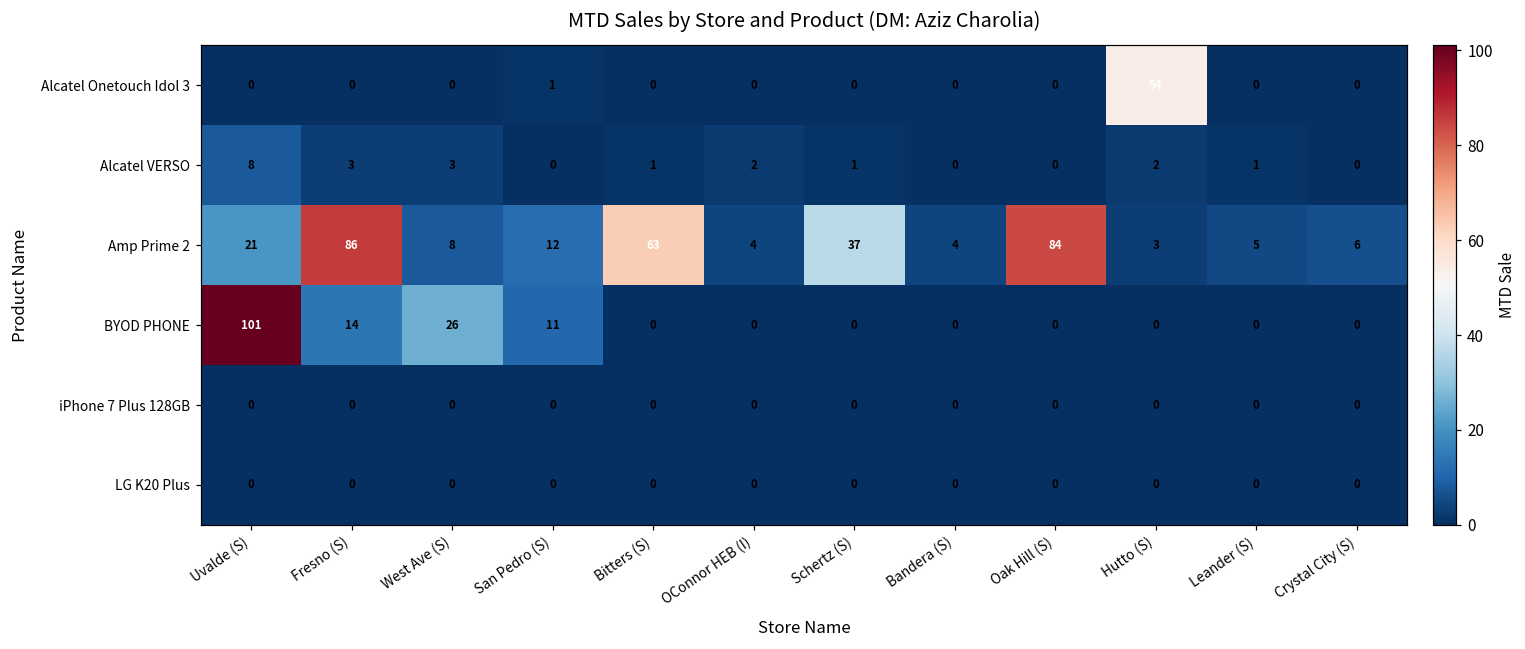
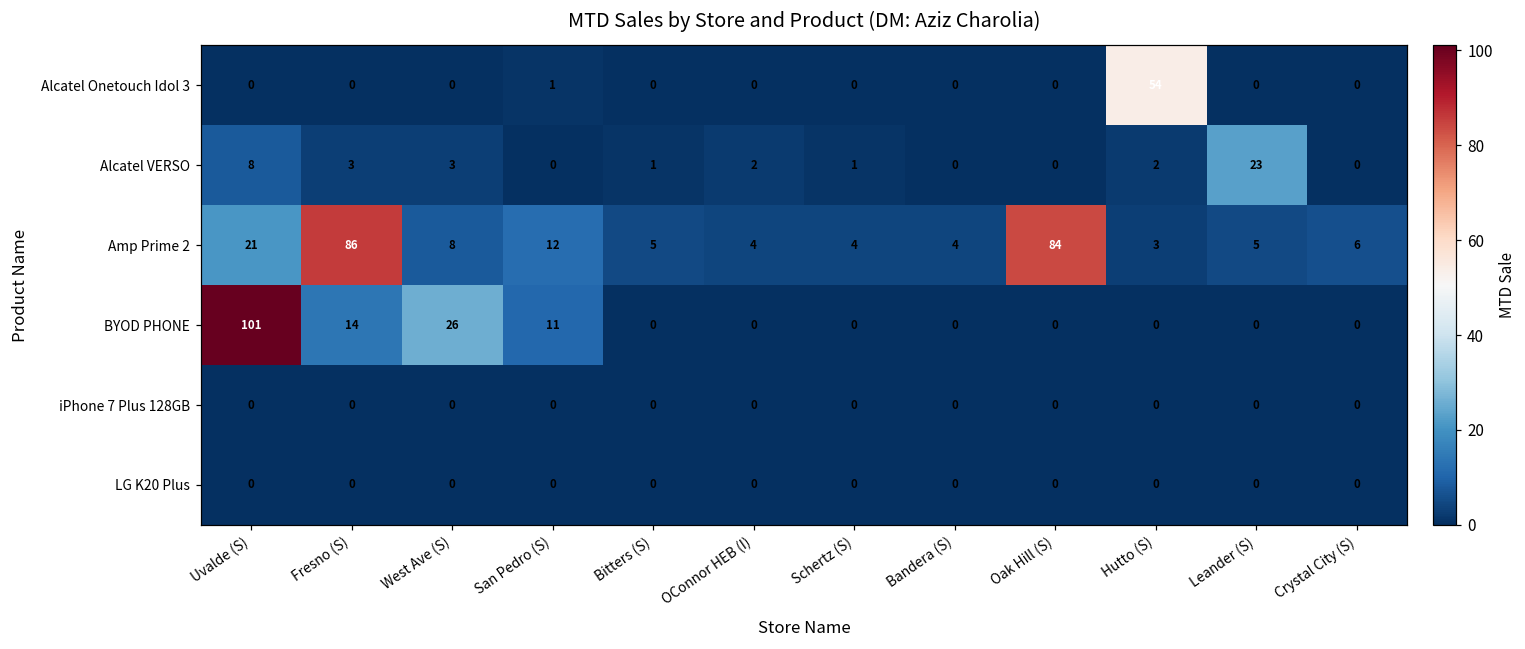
  {
    "Alcatel Onetouch Idol 3": {
      "Uvalde (S)": 0,
      "Fresno (S)": 0,
      "West Ave (S)": 0,
      "San Pedro (S)": 1,
      "Bitters (S)": 0,
      "OConnor HEB (I)": 0,
      "Schertz (S)": 0,
      "Bandera (S)": 0,
      "Oak Hill (S)": 0,
      "Leander (S)": 0,
      "Crystal City (S)": 0
    },
    "Alcatel VERSO": {
      "Uvalde (S)": 8,
      "Fresno (S)": 3,
      "West Ave (S)": 3,
      "San Pedro (S)": 0,
      "Bitters (S)": 1,
      "OConnor HEB (I)": 2,
      "Schertz (S)": 1,
      "Bandera (S)": 0,
      "Oak Hill (S)": 0,
      "Hutto (S)": 2,
-     "Leander (S)": 1,
+     "Leander (S)": 23,
      "Crystal City (S)": 0
    },
    "Amp Prime 2": {
      "Uvalde (S)": 21,
      "Fresno (S)": 86,
      "West Ave (S)": 8,
      "San Pedro (S)": 12,
-     "Bitters (S)": 63,
+     "Bitters (S)": 5,
      "OConnor HEB (I)": 4,
-     "Schertz (S)": 37,
+     "Schertz (S)": 4,
      "Bandera (S)": 4,
      "Oak Hill (S)": 84,
      "Hutto (S)": 3,
      "Leander (S)": 5,
      "Crystal City (S)": 6
    },
    "BYOD PHONE": {
      "Uvalde (S)": 101,
      "Fresno (S)": 14,
      "West Ave (S)": 26,
      "San Pedro (S)": 11,
      "Bitters (S)": 0,
      "OConnor HEB (I)": 0,
      "Schertz (S)": 0,
      "Bandera (S)": 0,
      "Oak Hill (S)": 0,
      "Hutto (S)": 0,
      "Leander (S)": 0,
      "Crystal City (S)": 0
    },
    "iPhone 7 Plus 128GB": {
      "Uvalde (S)": 0,
      "Fresno (S)": 0,
      "West Ave (S)": 0,
      "San Pedro (S)": 0,
      "Bitters (S)": 0,
      "OConnor HEB (I)": 0,
      "Schertz (S)": 0,
      "Bandera (S)": 0,
      "Oak Hill (S)": 0,
      "Hutto (S)": 0,
      "Leander (S)": 0,
      "Crystal City (S)": 0
    },
    "LG K20 Plus": {
      "Uvalde (S)": 0,
      "Fresno (S)": 0,
      "West Ave (S)": 0,
      "San Pedro (S)": 0,
      "Bitters (S)": 0,
      "OConnor HEB (I)": 0,
      "Schertz (S)": 0,
      "Bandera (S)": 0,
      "Oak Hill (S)": 0,
      "Hutto (S)": 0,
      "Leander (S)": 0,
      "Crystal City (S)": 0
    }
  }
